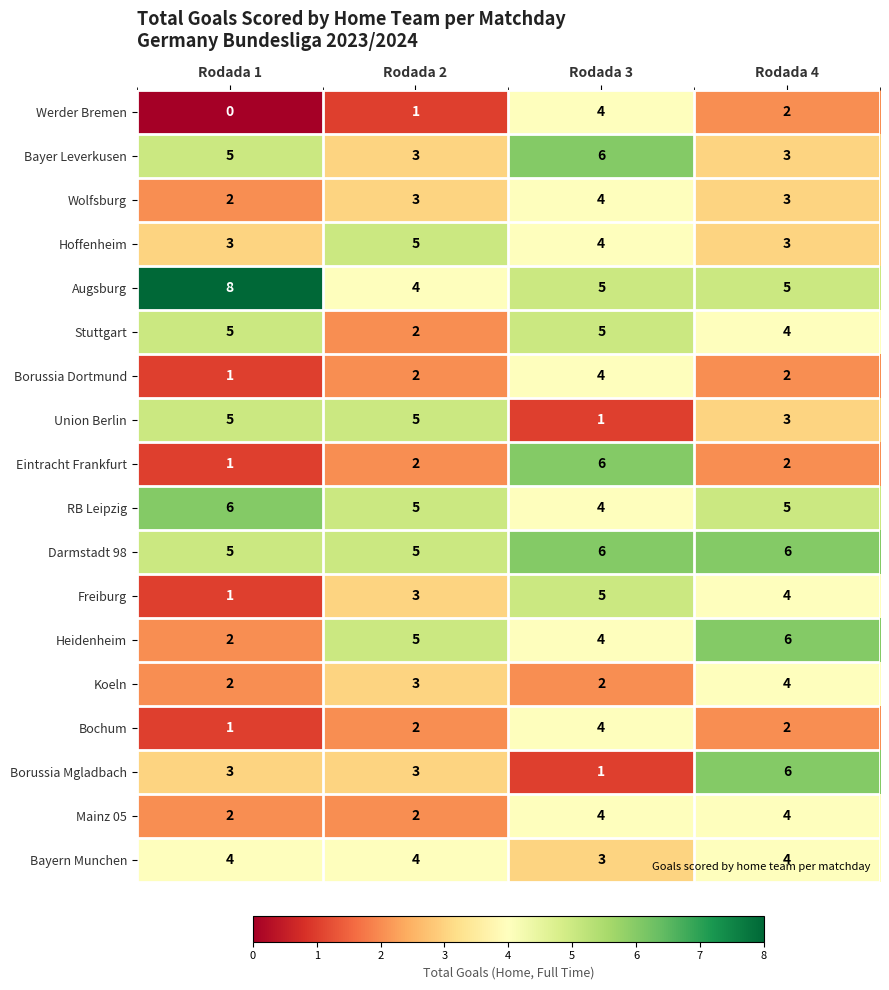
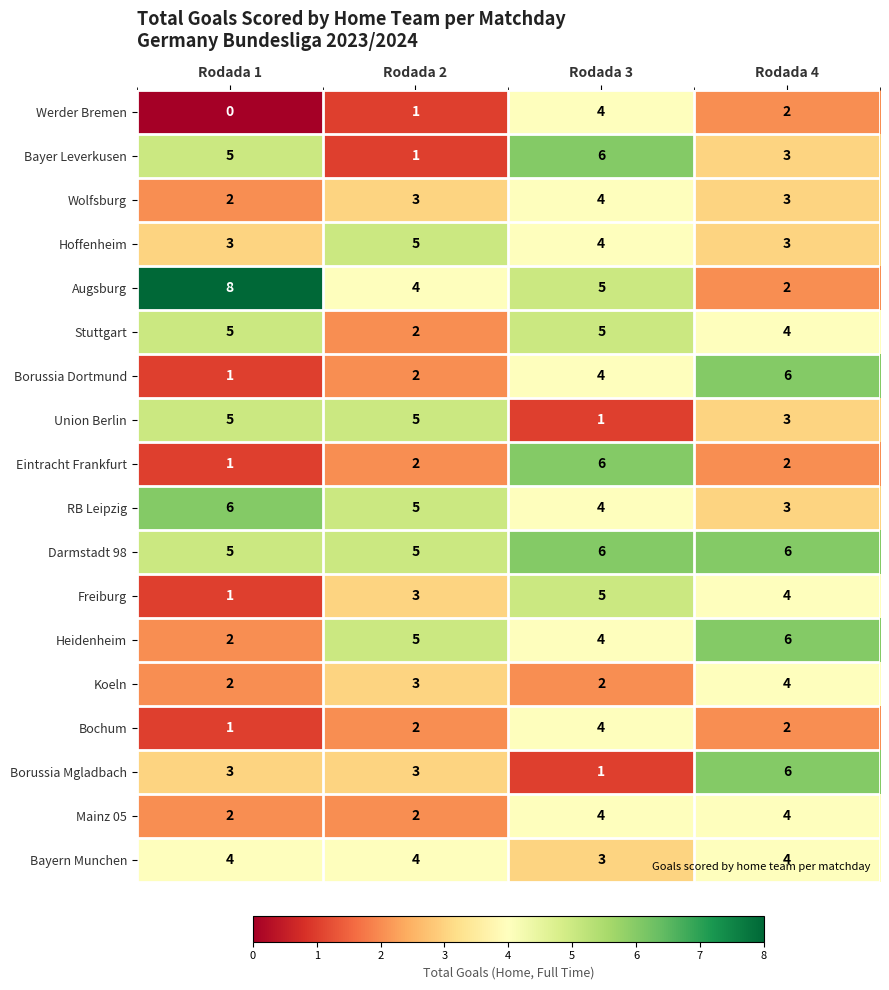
  {
    "Werder Bremen": {
      "Rodada 1": 0,
      "Rodada 2": 1,
      "Rodada 3": 4,
      "Rodada 4": 2
    },
    "Bayer Leverkusen": {
      "Rodada 1": 5,
-     "Rodada 2": 3,
+     "Rodada 2": 1,
      "Rodada 3": 6,
      "Rodada 4": 3
    },
    "Wolfsburg": {
      "Rodada 1": 2,
      "Rodada 2": 3,
      "Rodada 3": 4,
      "Rodada 4": 3
    },
    "Hoffenheim": {
      "Rodada 1": 3,
      "Rodada 2": 5,
      "Rodada 3": 4,
      "Rodada 4": 3
    },
    "Augsburg": {
      "Rodada 1": 8,
      "Rodada 2": 4,
      "Rodada 3": 5,
-     "Rodada 4": 5
+     "Rodada 4": 2
    },
    "Stuttgart": {
      "Rodada 1": 5,
      "Rodada 2": 2,
      "Rodada 3": 5,
      "Rodada 4": 4
    },
    "Borussia Dortmund": {
      "Rodada 1": 1,
      "Rodada 2": 2,
      "Rodada 3": 4,
-     "Rodada 4": 2
+     "Rodada 4": 6
    },
    "Union Berlin": {
      "Rodada 1": 5,
      "Rodada 2": 5,
      "Rodada 3": 1,
      "Rodada 4": 3
    },
    "Eintracht Frankfurt": {
      "Rodada 1": 1,
      "Rodada 2": 2,
      "Rodada 3": 6,
      "Rodada 4": 2
    },
    "RB Leipzig": {
      "Rodada 1": 6,
      "Rodada 2": 5,
      "Rodada 3": 4,
-     "Rodada 4": 5
+     "Rodada 4": 3
    },
    "Darmstadt 98": {
      "Rodada 1": 5,
      "Rodada 2": 5,
      "Rodada 3": 6,
      "Rodada 4": 6
    },
    "Freiburg": {
      "Rodada 1": 1,
      "Rodada 2": 3,
      "Rodada 3": 5,
      "Rodada 4": 4
    },
    "Heidenheim": {
      "Rodada 1": 2,
      "Rodada 2": 5,
      "Rodada 3": 4,
      "Rodada 4": 6
    },
    "Koeln": {
      "Rodada 1": 2,
      "Rodada 2": 3,
      "Rodada 3": 2,
      "Rodada 4": 4
    },
    "Bochum": {
      "Rodada 1": 1,
      "Rodada 2": 2,
      "Rodada 3": 4,
      "Rodada 4": 2
    },
    "Borussia Mgladbach": {
      "Rodada 1": 3,
      "Rodada 2": 3,
      "Rodada 3": 1,
      "Rodada 4": 6
    },
    "Mainz 05": {
      "Rodada 1": 2,
      "Rodada 2": 2,
      "Rodada 3": 4,
      "Rodada 4": 4
    },
    "Bayern Munchen": {
      "Rodada 1": 4,
      "Rodada 2": 4,
      "Rodada 3": 3,
      "Rodada 4": 4
    }
  }
